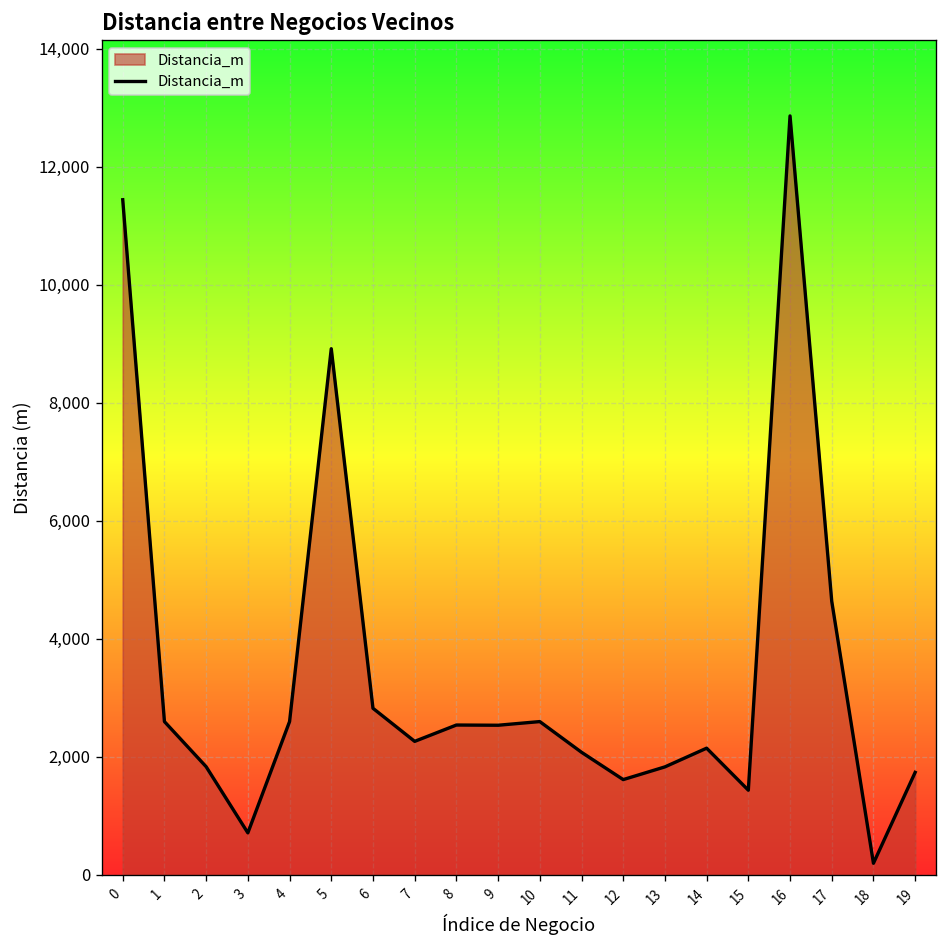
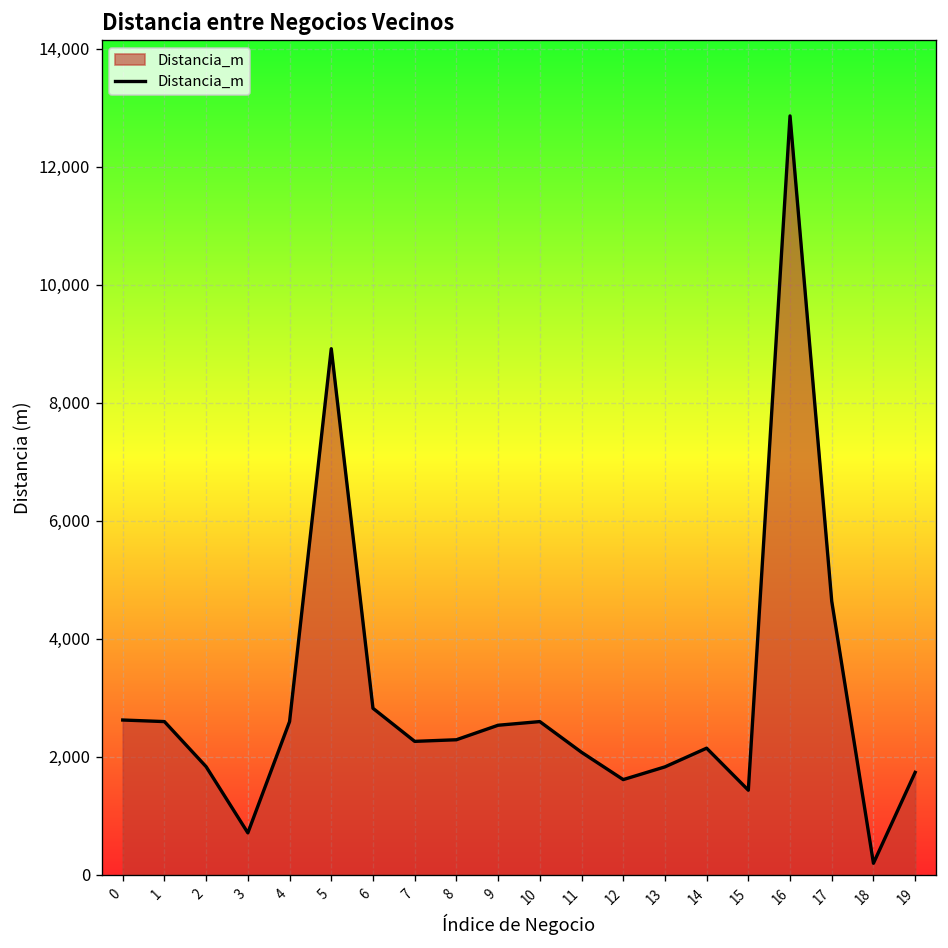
  {
-   "0": "11,400",
+   "0": "2,600",
    "1": "2,600",
    "2": "1,800",
    "3": "700",
    "4": "2,600",
    "5": "8,900",
    "6": "2,800",
    "7": "2,300",
-   "8": "2,500",
+   "8": "2,300",
    "9": "2,500",
    "10": "2,600",
    "11": "2,100",
    "12": "1,600",
    "13": "1,800",
    "14": "2,100",
    "15": "1,400",
    "16": "12,900",
    "17": "4,600",
    "18": "200",
    "19": "1,700"
  }
